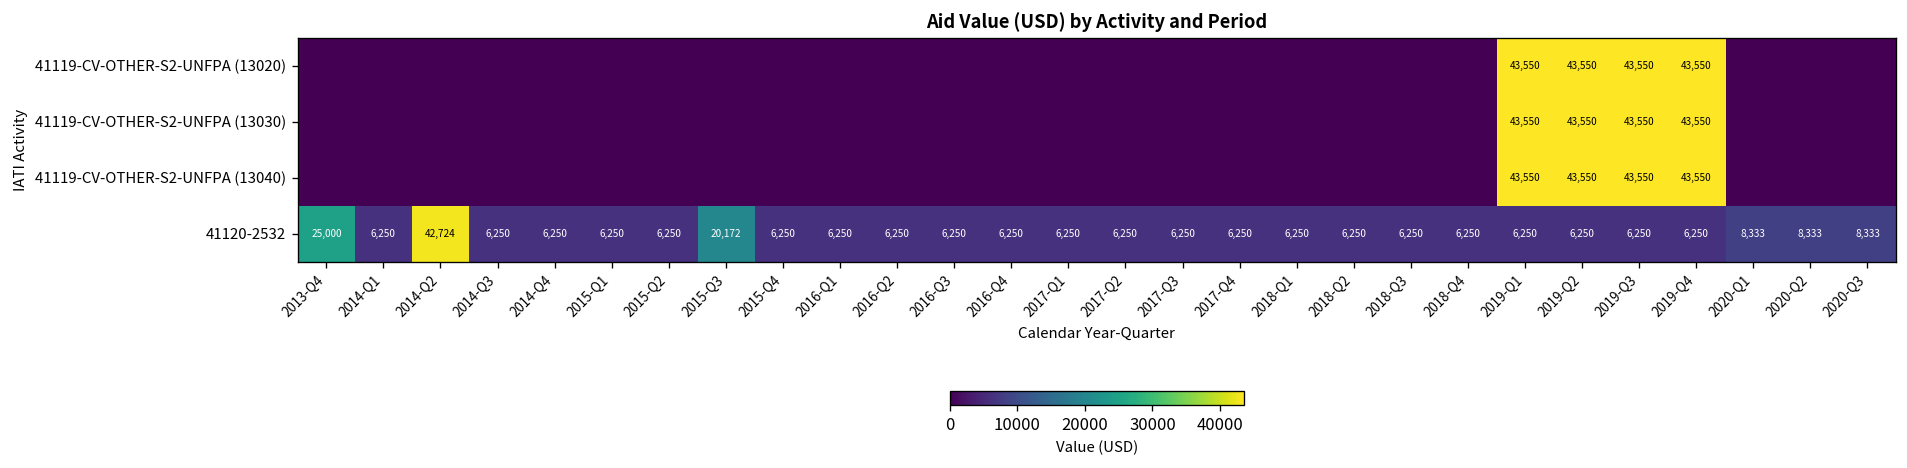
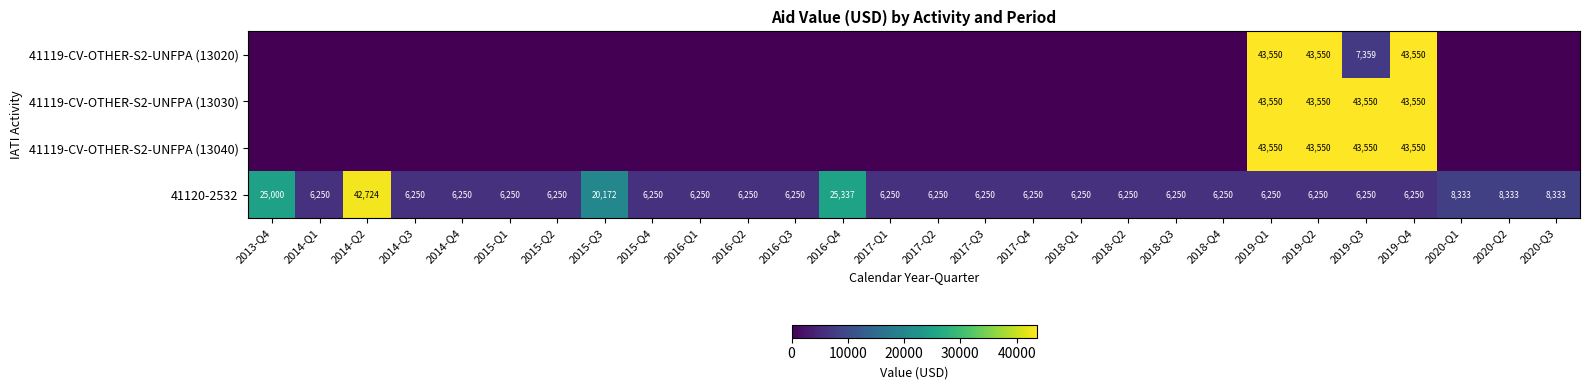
  {
    "41119-CV-OTHER-S2-UNFPA (13020)": {
      "2019-Q1": "43,550",
      "2019-Q2": "43,550",
-     "2019-Q3": "43,550",
+     "2019-Q3": "7,359",
      "2019-Q4": "43,550"
    },
    "41119-CV-OTHER-S2-UNFPA (13030)": {
      "2019-Q1": "43,550",
      "2019-Q2": "43,550",
      "2019-Q3": "43,550",
      "2019-Q4": "43,550"
    },
    "41119-CV-OTHER-S2-UNFPA (13040)": {
      "2019-Q1": "43,550",
      "2019-Q2": "43,550",
      "2019-Q3": "43,550",
      "2019-Q4": "43,550"
    },
    "41120-2532": {
      "2013-Q4": "25,000",
      "2014-Q1": "6,250",
      "2014-Q2": "42,724",
      "2014-Q3": "6,250",
      "2014-Q4": "6,250",
      "2015-Q1": "6,250",
      "2015-Q2": "6,250",
      "2015-Q3": "20,172",
      "2015-Q4": "6,250",
      "2016-Q1": "6,250",
      "2016-Q2": "6,250",
      "2016-Q3": "6,250",
-     "2016-Q4": "6,250",
+     "2016-Q4": "25,337",
      "2017-Q1": "6,250",
      "2017-Q2": "6,250",
      "2017-Q3": "6,250",
      "2017-Q4": "6,250",
      "2018-Q1": "6,250",
      "2018-Q2": "6,250",
      "2018-Q3": "6,250",
      "2018-Q4": "6,250",
      "2019-Q1": "6,250",
      "2019-Q2": "6,250",
      "2019-Q3": "6,250",
      "2019-Q4": "6,250",
      "2020-Q1": "8,333",
      "2020-Q2": "8,333",
      "2020-Q3": "8,333"
    }
  }
